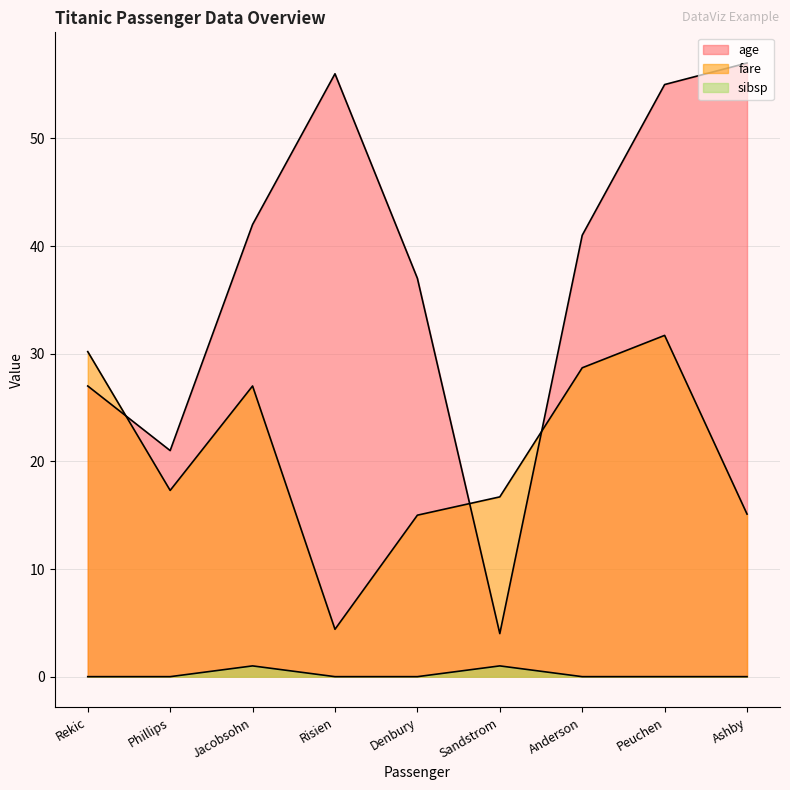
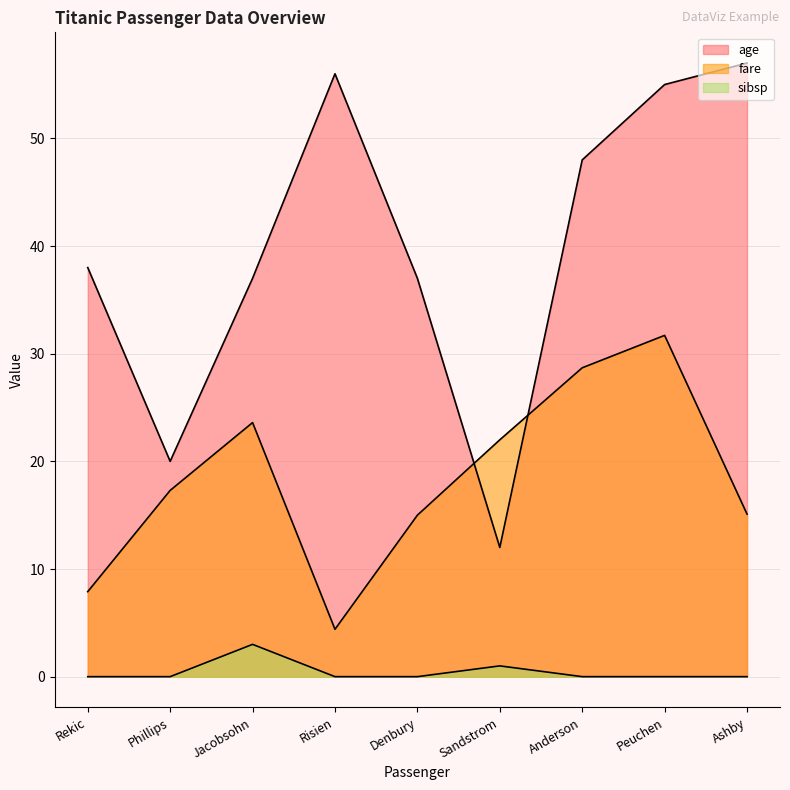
  {
    "age": {
-     "Rekic": 27,
-     "Phillips": 21,
-     "Jacobsohn": 42,
+     "Rekic": 38,
+     "Phillips": 20,
+     "Jacobsohn": 37,
      "Risien": 56,
      "Denbury": 37,
-     "Sandstrom": 4,
-     "Anderson": 41,
+     "Sandstrom": 12,
+     "Anderson": 48,
      "Peuchen": 55
    },
    "fare": {
-     "Rekic": 30.2,
+     "Rekic": 7.9,
      "Phillips": 17.3,
-     "Jacobsohn": 27.0,
+     "Jacobsohn": 23.6,
      "Risien": 4.4,
      "Denbury": 15.0,
-     "Sandstrom": 16.7,
+     "Sandstrom": 22.0,
      "Anderson": 28.7,
      "Peuchen": 31.7,
      "Ashby": 15.1
    },
    "sibsp": {
      "Rekic": 0,
      "Phillips": 0,
-     "Jacobsohn": 1,
+     "Jacobsohn": 3,
      "Risien": 0,
      "Denbury": 0,
      "Sandstrom": 1,
      "Anderson": 0,
      "Peuchen": 0,
      "Ashby": 0
    }
  }
